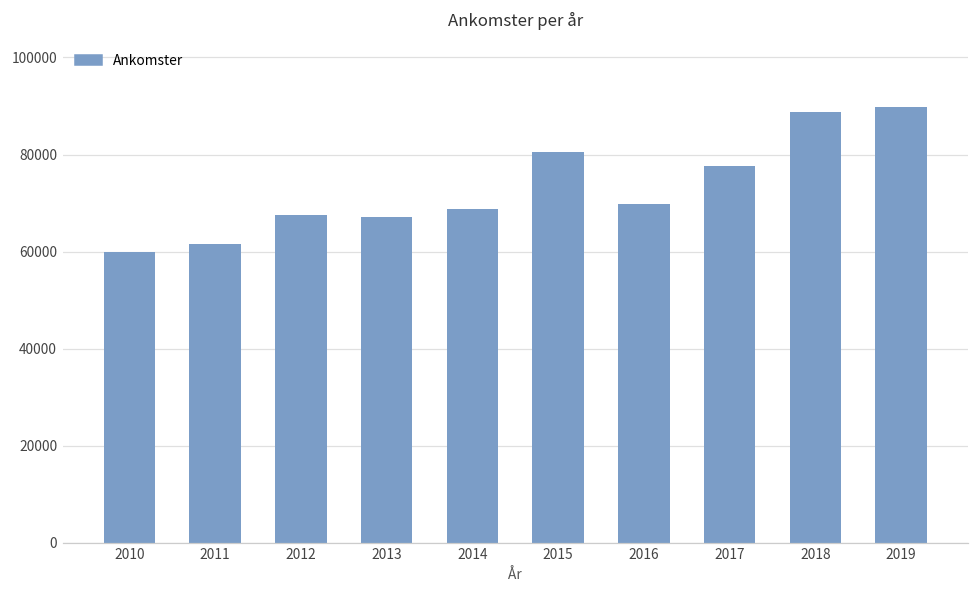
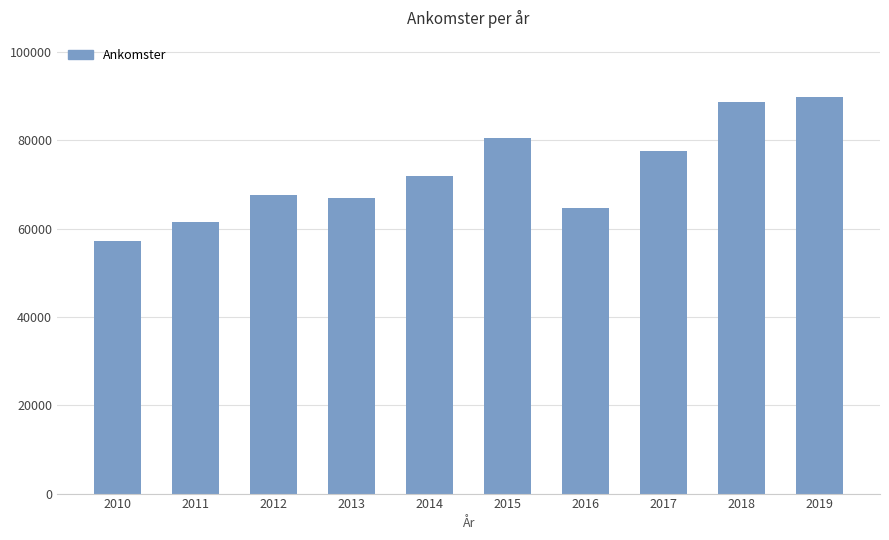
  {
-   "2010": 60000,
+   "2010": 57000,
    "2011": 62000,
    "2012": 68000,
    "2013": 67000,
-   "2014": 69000,
+   "2014": 72000,
    "2015": 81000,
-   "2016": 70000,
+   "2016": 65000,
    "2017": 78000,
    "2018": 89000,
    "2019": 90000
  }
